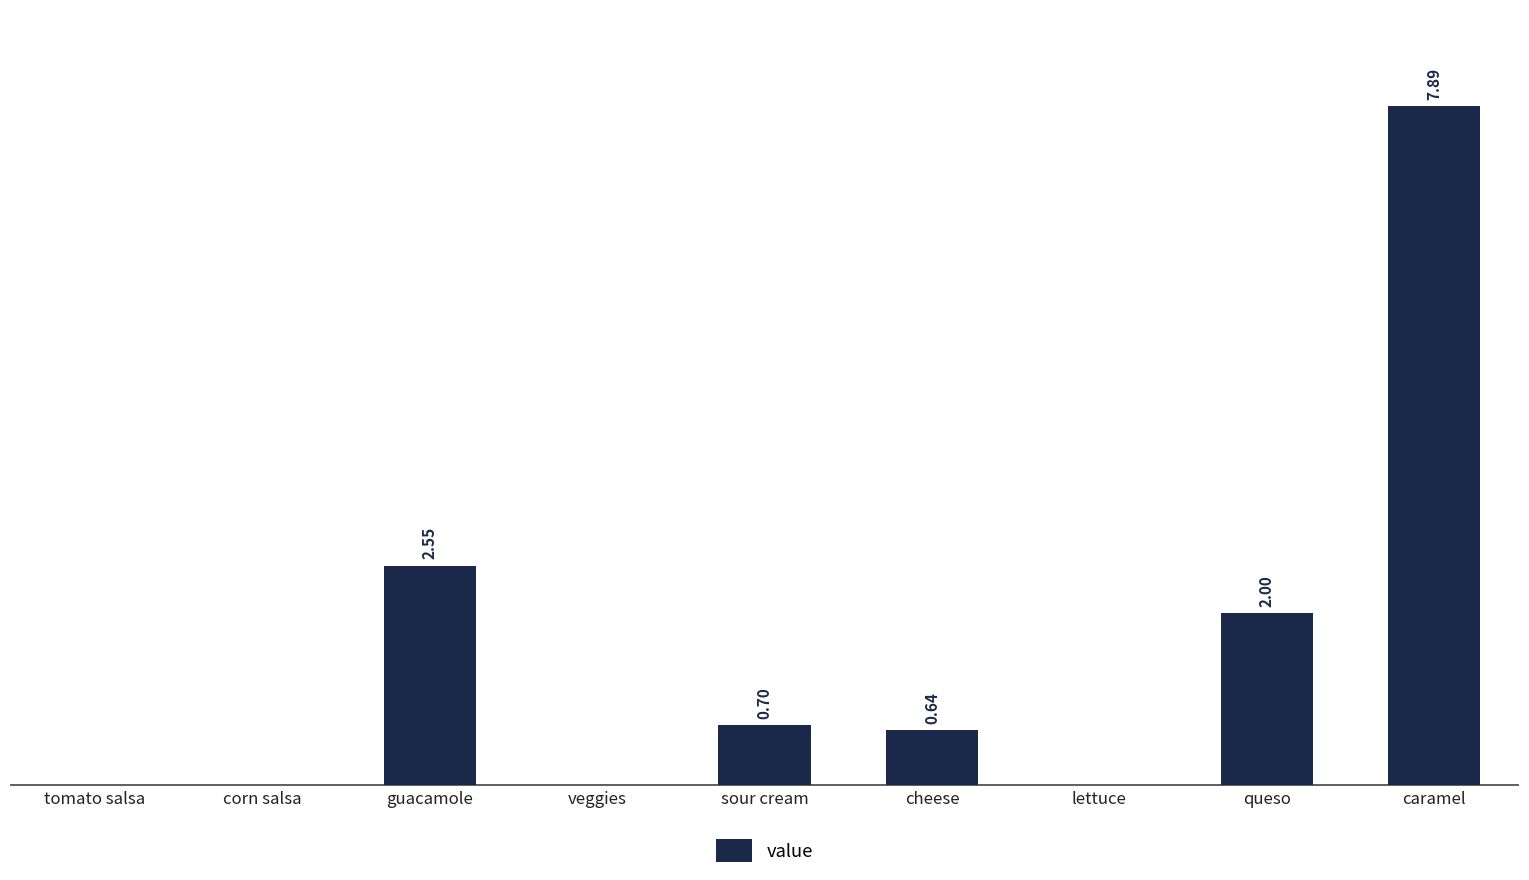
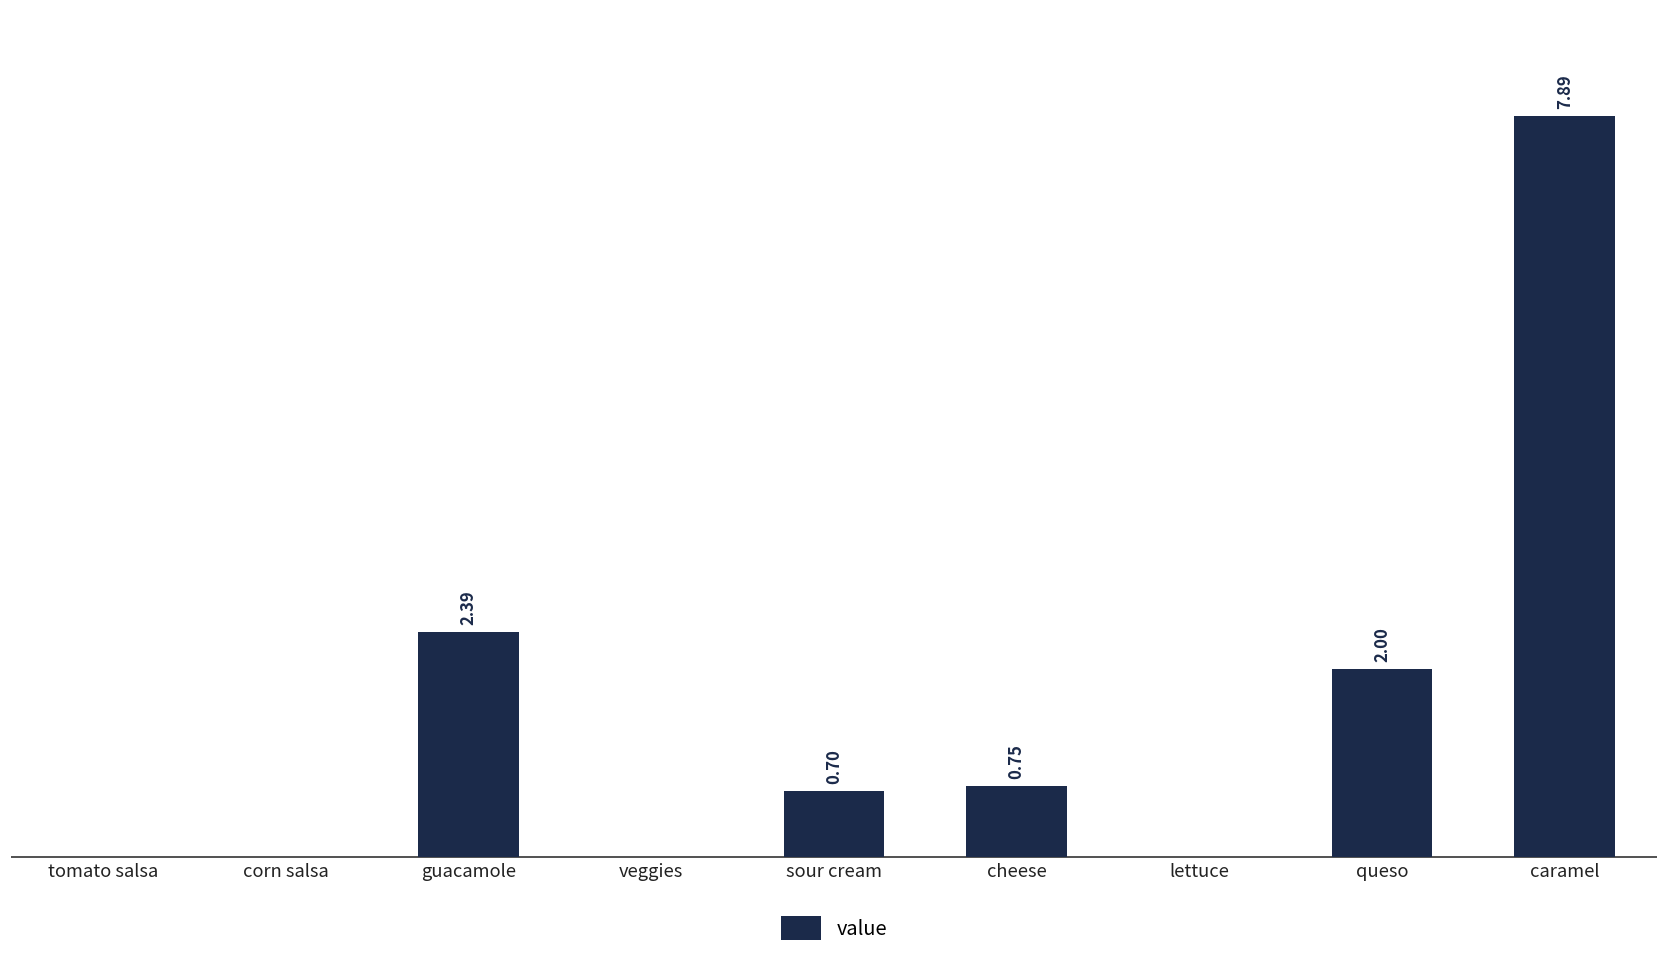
  {
-   "guacamole": 2.55,
+   "guacamole": 2.39,
    "sour cream": 0.70,
-   "cheese": 0.64,
+   "cheese": 0.75,
    "queso": 2.00,
    "caramel": 7.89
  }
